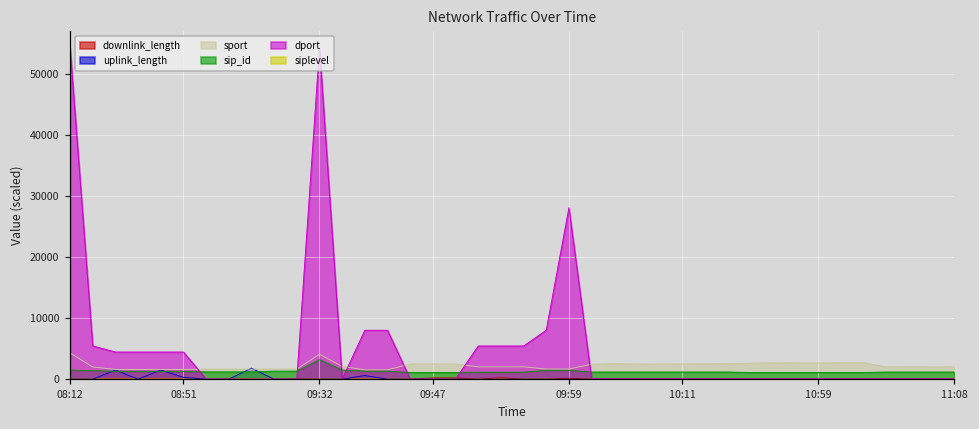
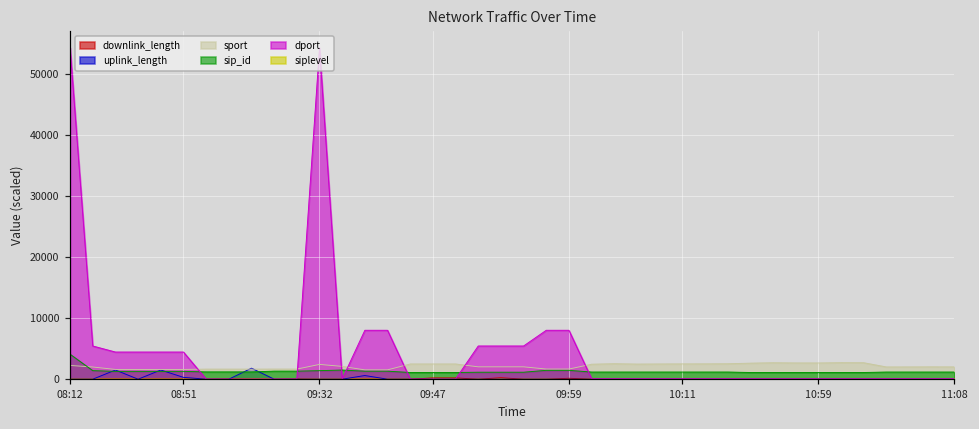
  {
    "sport": {
-     "08:12": 4000,
-     "09:32": 4000
+     "08:12": 2000,
+     "09:32": 2000
    },
    "sip_id": {
-     "08:12": 1000,
-     "09:32": 3000
+     "08:12": 4000,
+     "09:32": 1000
    },
    "dport": {
      "08:12": 54000,
-     "09:59": 28000
+     "09:59": 8000
    }
  }
